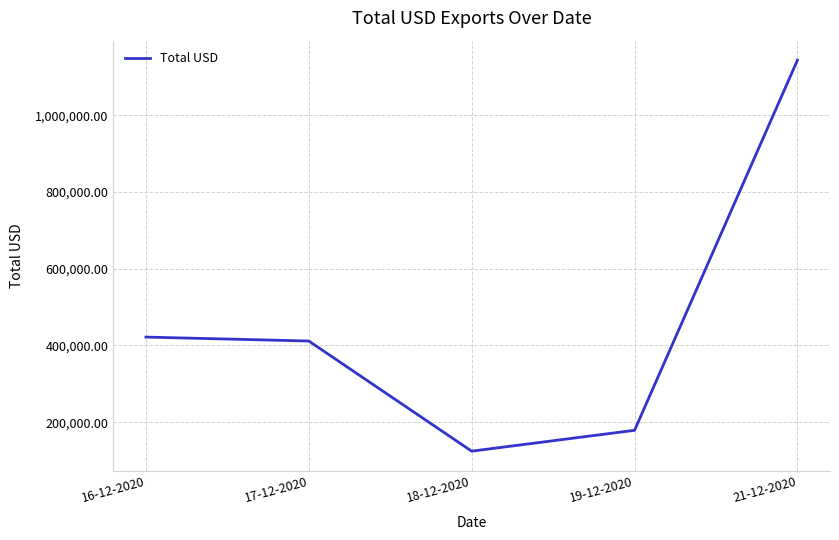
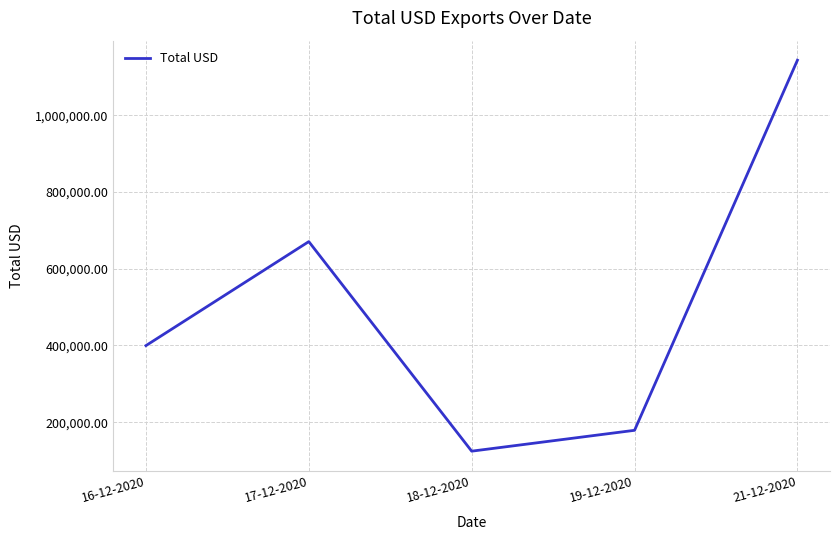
  {
-   "16-12-2020": "420,000",
-   "17-12-2020": "410,000",
+   "16-12-2020": "400,000",
+   "17-12-2020": "670,000",
    "18-12-2020": "120,000",
    "19-12-2020": "180,000",
    "21-12-2020": "1,140,000"
  }
